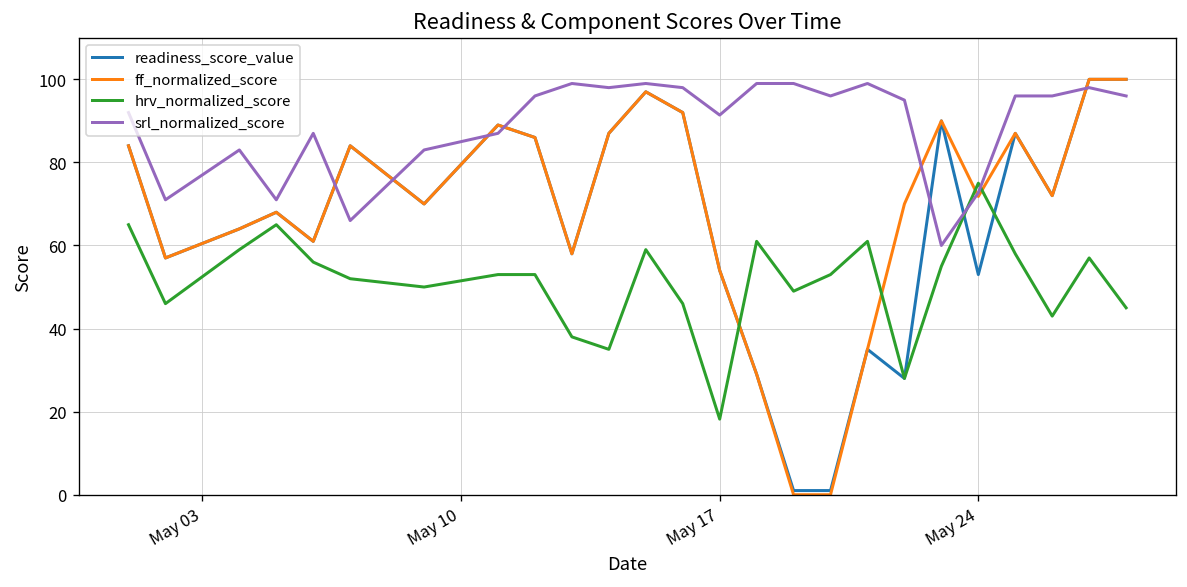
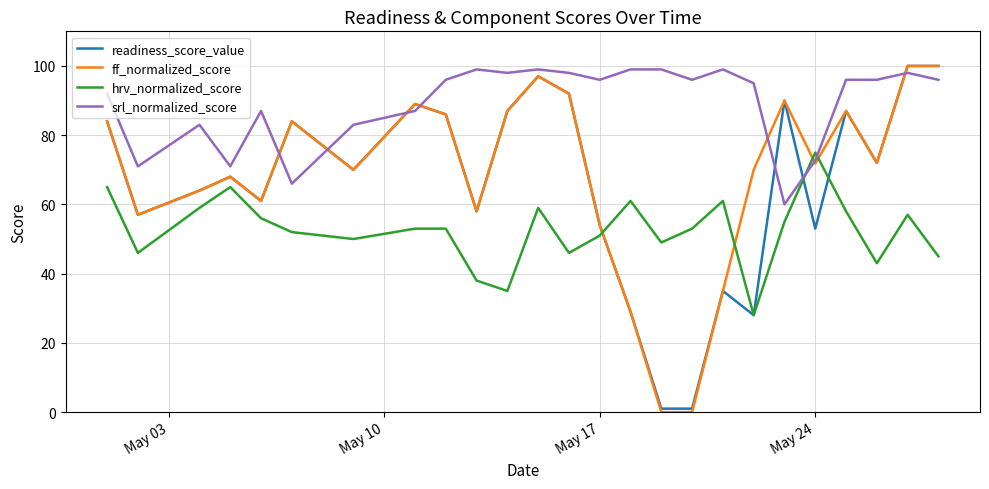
  {
    "readiness_score_value": {
      "May 24": 53
    },
    "ff_normalized_score": {
      "May 24": 72
    },
    "hrv_normalized_score": {
-     "May 17": 18,
+     "May 17": 51,
      "May 24": 75
    },
    "srl_normalized_score": {
-     "May 17": 91,
+     "May 17": 96,
      "May 24": 73
    }
  }
